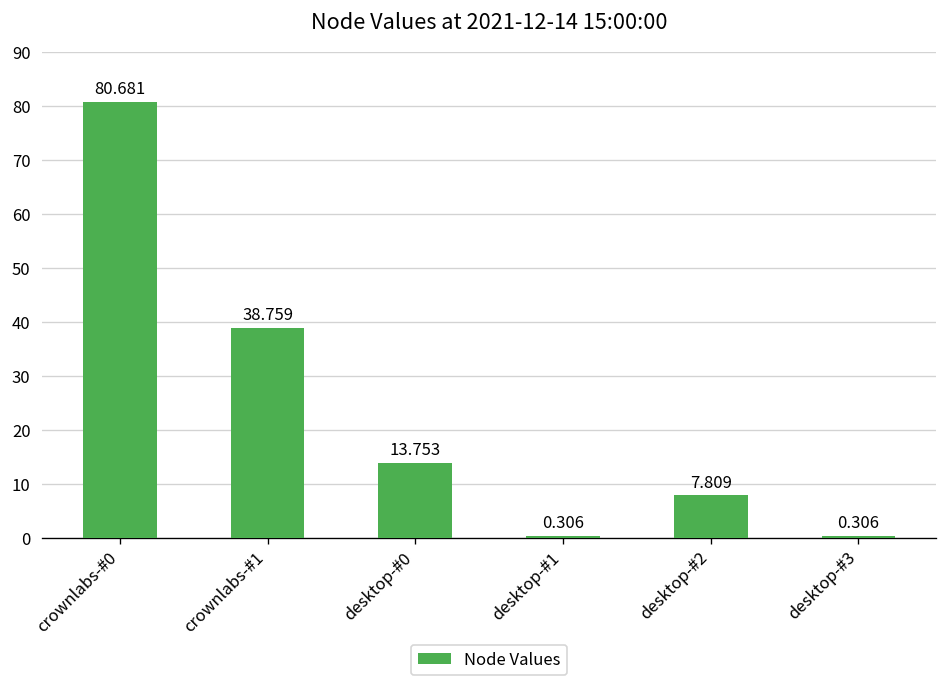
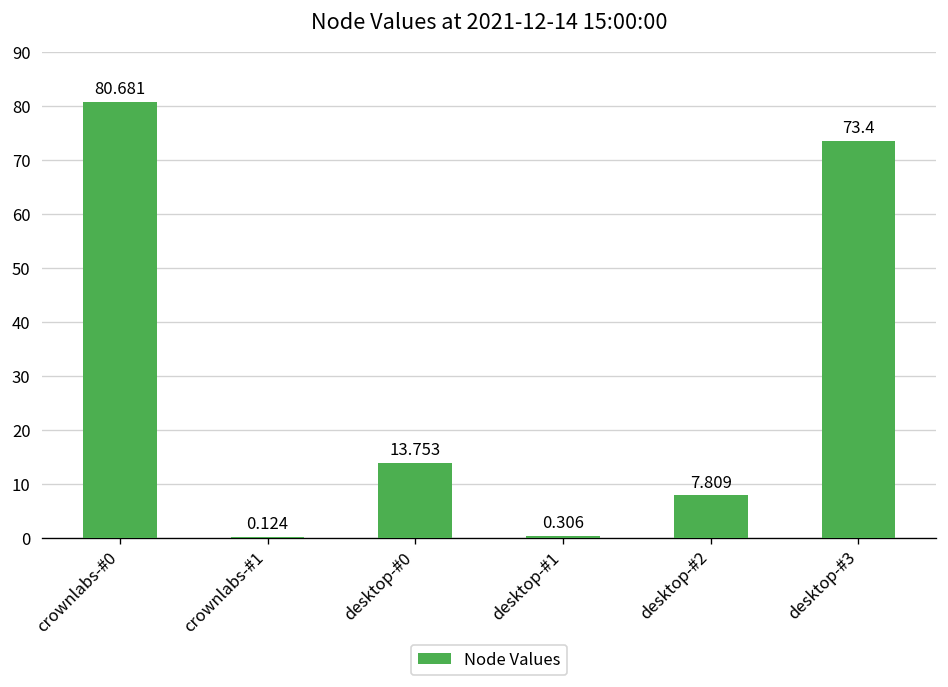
  {
    "crownlabs-#0": 80.681,
-   "crownlabs-#1": 38.759,
+   "crownlabs-#1": 0.124,
    "desktop-#0": 13.753,
    "desktop-#1": 0.306,
    "desktop-#2": 7.809,
-   "desktop-#3": 0.306
+   "desktop-#3": 73.4
  }
